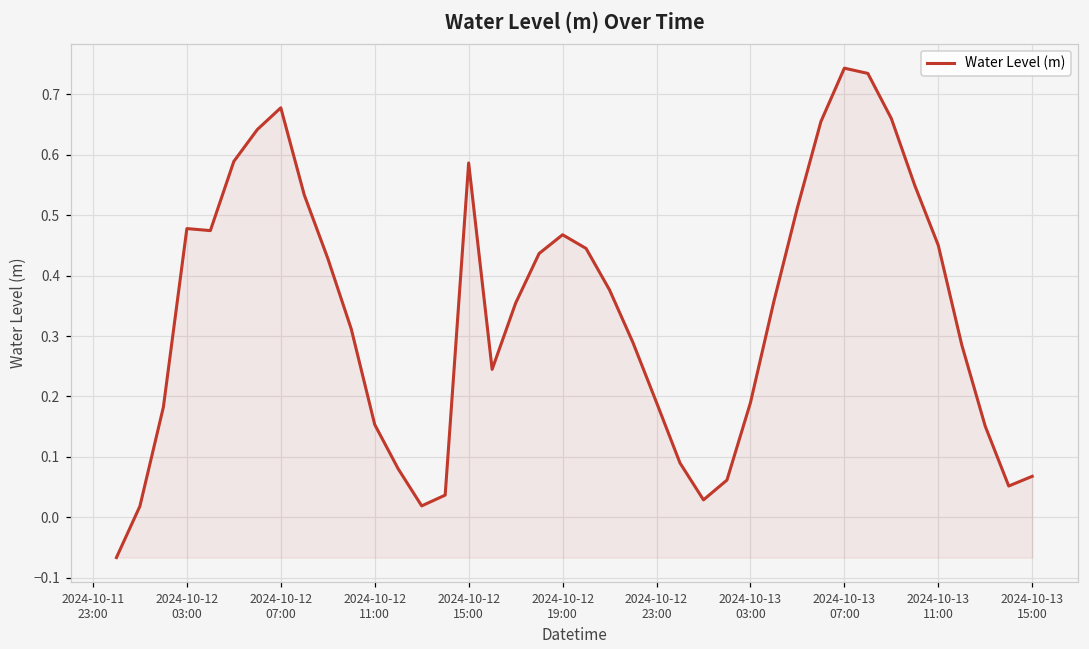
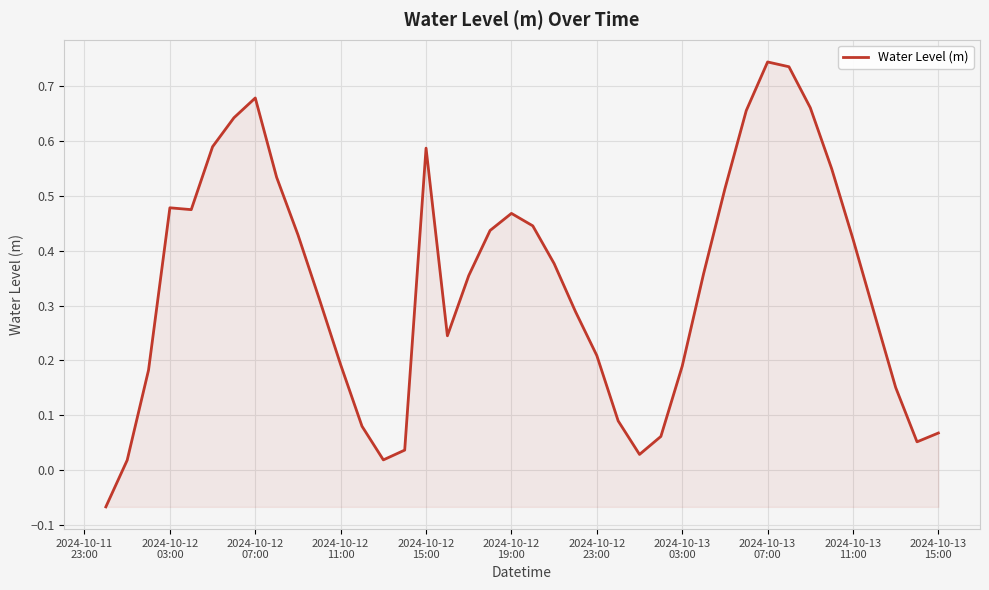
  {
    "2024-10-12 03:00": 0.48,
    "2024-10-12 07:00": 0.68,
-   "2024-10-12 11:00": 0.15,
+   "2024-10-12 11:00": 0.19,
    "2024-10-12 15:00": 0.59,
    "2024-10-12 19:00": 0.47,
-   "2024-10-12 23:00": 0.19,
+   "2024-10-12 23:00": 0.21,
    "2024-10-13 03:00": 0.19,
    "2024-10-13 07:00": 0.74,
-   "2024-10-13 11:00": 0.45,
+   "2024-10-13 11:00": 0.42,
    "2024-10-13 15:00": 0.07
  }
